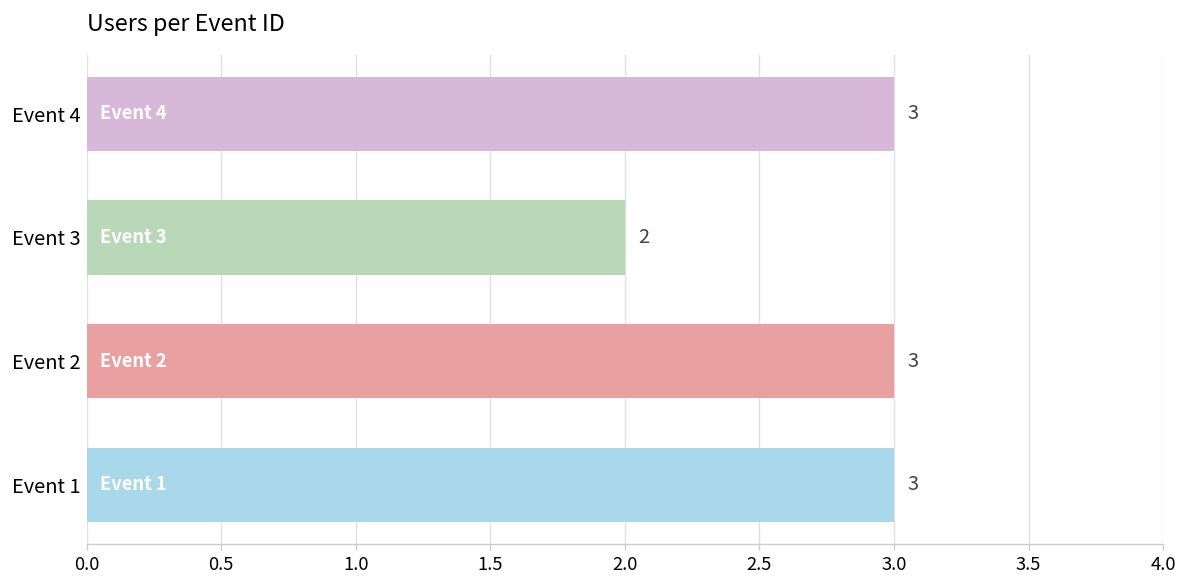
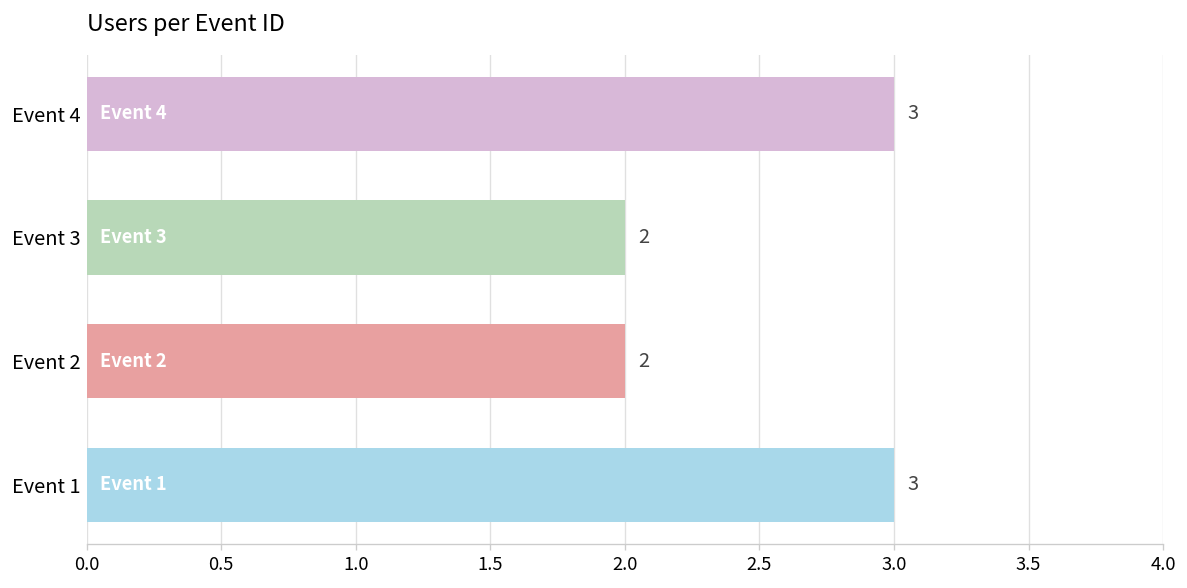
  {
    "Event 4": 3,
    "Event 3": 2,
-   "Event 2": 3,
+   "Event 2": 2,
    "Event 1": 3
  }
